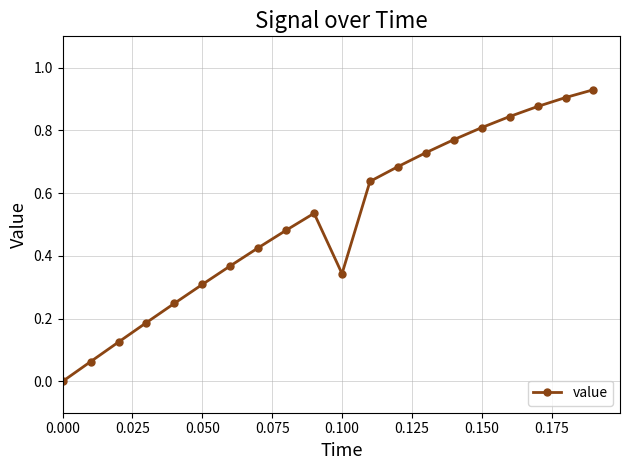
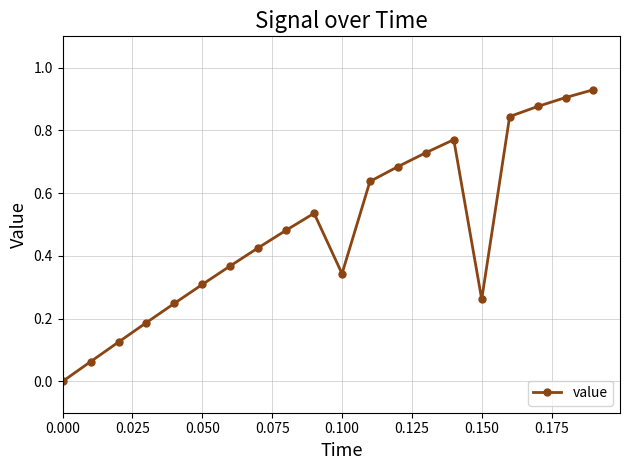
  {
    "0.000": 0.00,
    "0.050": 0.31,
    "0.100": 0.34,
-   "0.150": 0.81
+   "0.150": 0.26
  }
